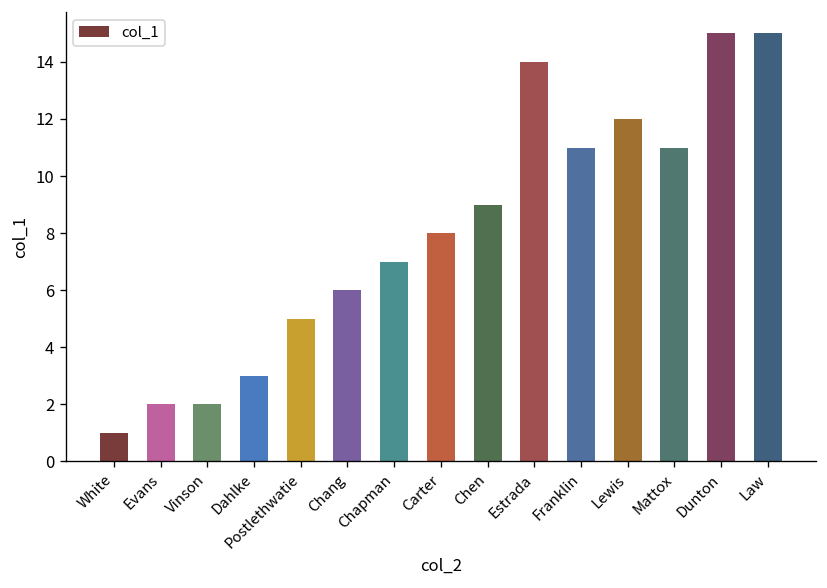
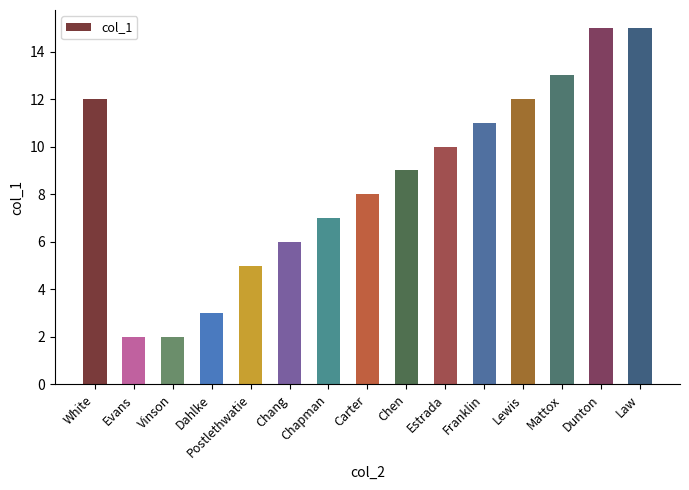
  {
-   "White": 1,
+   "White": 12,
    "Evans": 2,
    "Vinson": 2,
    "Dahlke": 3,
    "Postlethwatie": 5,
    "Chang": 6,
    "Chapman": 7,
    "Carter": 8,
    "Chen": 9,
-   "Estrada": 14,
+   "Estrada": 10,
    "Franklin": 11,
    "Lewis": 12,
-   "Mattox": 11,
+   "Mattox": 13,
    "Dunton": 15,
    "Law": 15
  }
